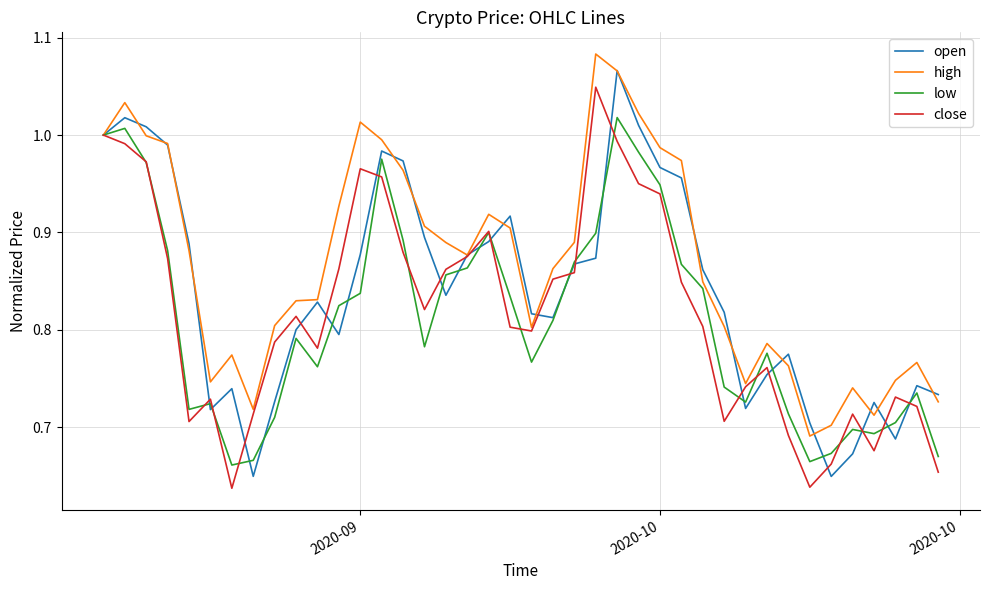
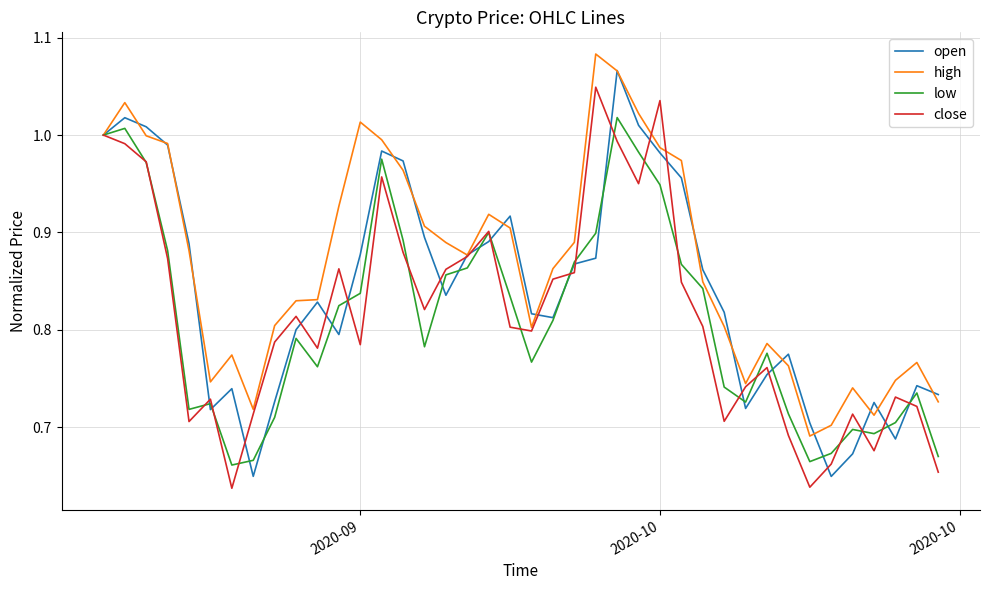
  {
    "open": {
      "2020-09": 0.88,
-     "2020-10": 0.97
+     "2020-10": 0.98
    },
    "high": {
      "2020-09": 1.01,
      "2020-10": 0.99
    },
    "low": {
      "2020-09": 0.84,
      "2020-10": 0.95
    },
    "close": {
-     "2020-09": 0.97,
-     "2020-10": 0.94
+     "2020-09": 0.78,
+     "2020-10": 1.04
    }
  }
